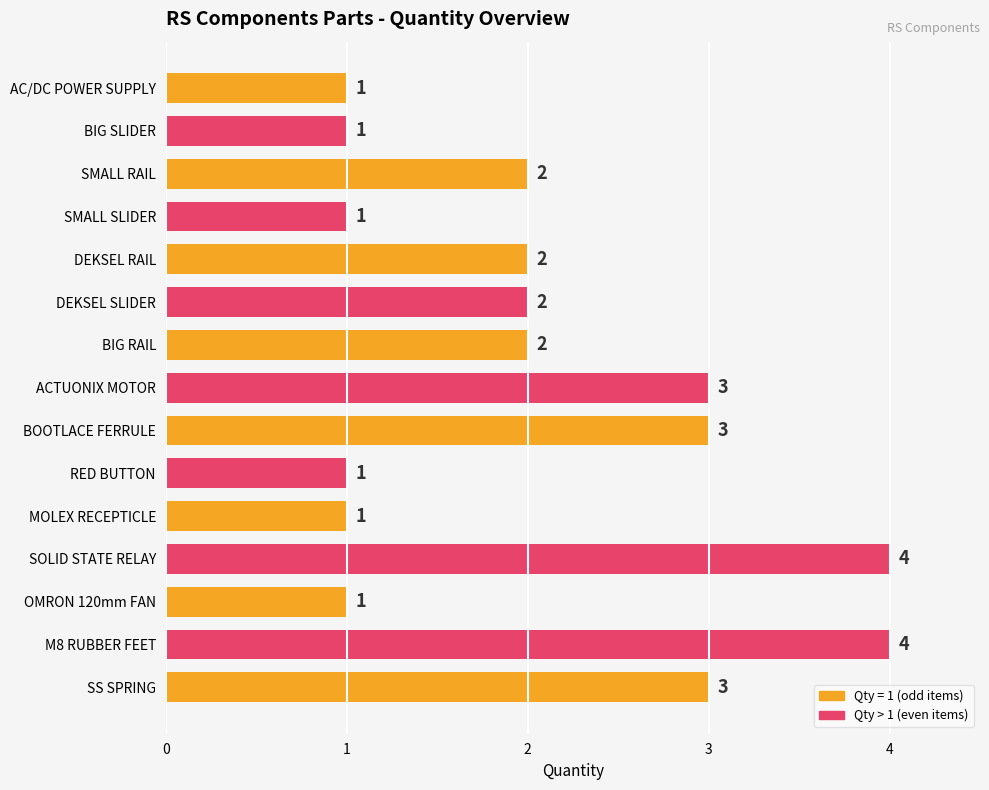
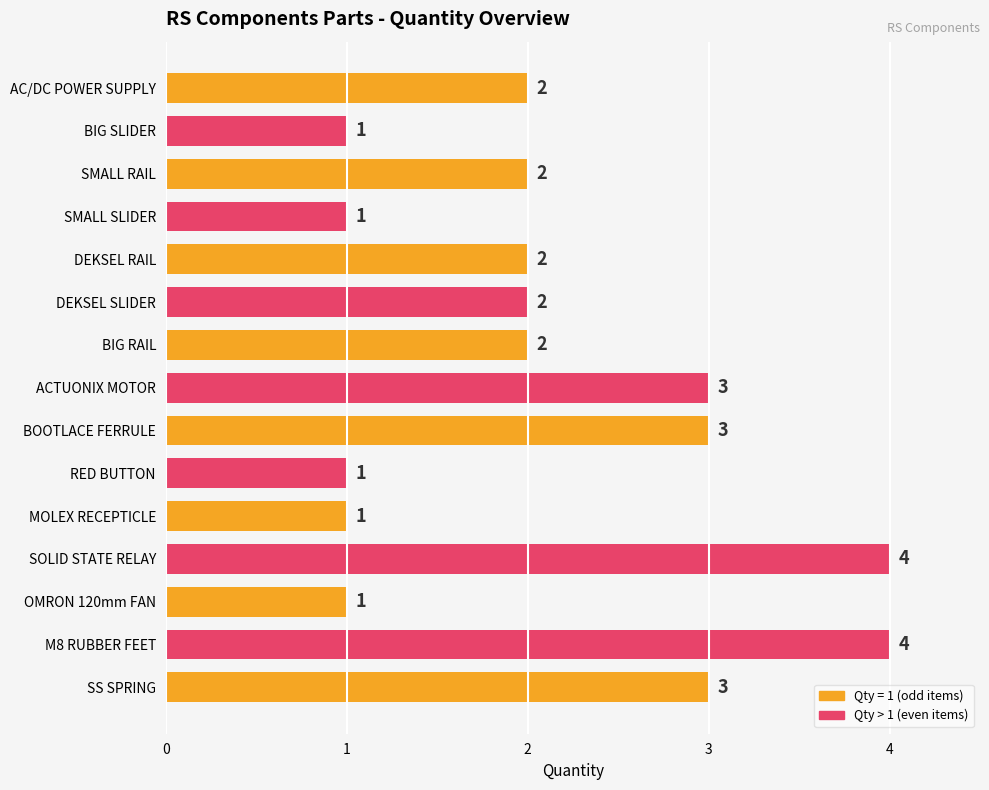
  {
-   "AC/DC POWER SUPPLY": 1,
+   "AC/DC POWER SUPPLY": 2,
    "BIG SLIDER": 1,
    "SMALL RAIL": 2,
    "SMALL SLIDER": 1,
    "DEKSEL RAIL": 2,
    "DEKSEL SLIDER": 2,
    "BIG RAIL": 2,
    "ACTUONIX MOTOR": 3,
    "BOOTLACE FERRULE": 3,
    "RED BUTTON": 1,
    "MOLEX RECEPTICLE": 1,
    "SOLID STATE RELAY": 4,
    "OMRON 120mm FAN": 1,
    "M8 RUBBER FEET": 4,
    "SS SPRING": 3
  }
